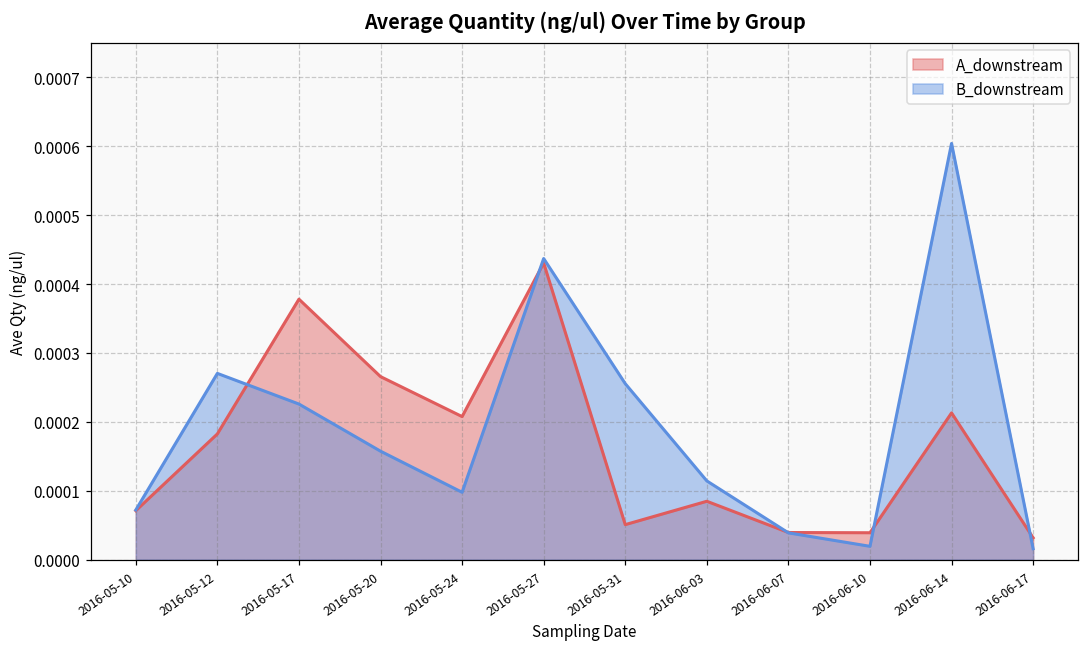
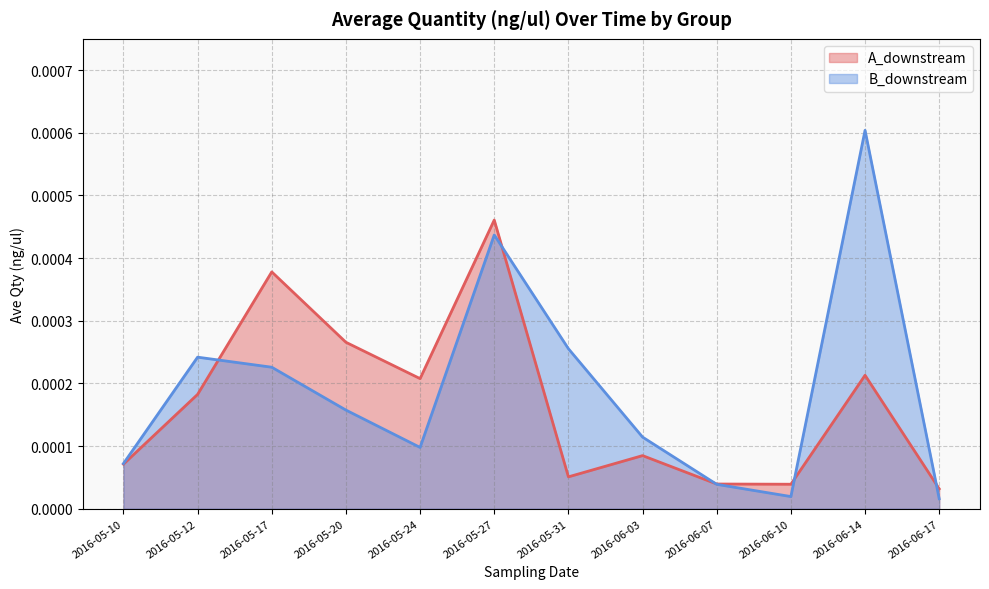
  {
    "A_downstream": {
      "2016-05-12": 0.00018,
      "2016-05-17": 0.00038,
      "2016-05-20": 0.00027,
      "2016-05-24": 0.00021,
-     "2016-05-27": 0.00043,
+     "2016-05-27": 0.00046,
      "2016-05-31": 0.00005,
      "2016-06-03": 0.00008,
      "2016-06-10": 0.00004,
      "2016-06-14": 0.00021,
      "2016-06-17": 0.00003
    },
    "B_downstream": {
-     "2016-05-12": 0.00027,
+     "2016-05-12": 0.00024,
      "2016-05-17": 0.00023,
      "2016-05-20": 0.00016,
      "2016-05-24": 0.00010,
      "2016-05-27": 0.00044,
      "2016-05-31": 0.00026,
      "2016-06-03": 0.00011,
      "2016-06-10": 0.00002,
      "2016-06-14": 0.00060,
      "2016-06-17": 0.00002
    }
  }
